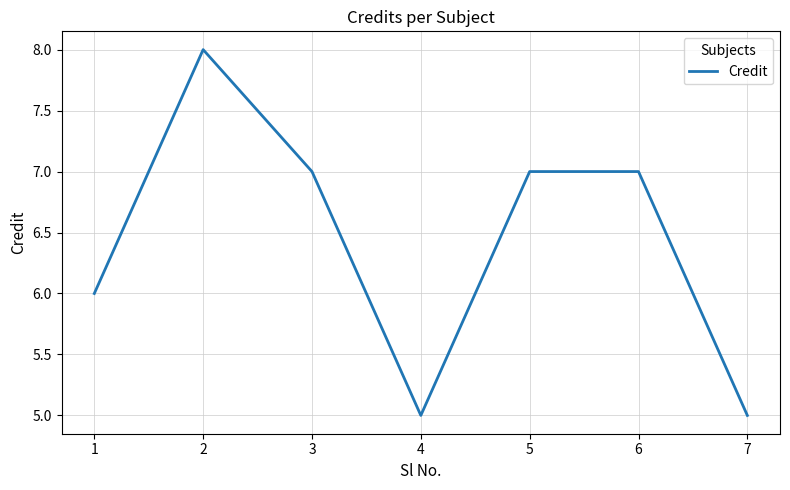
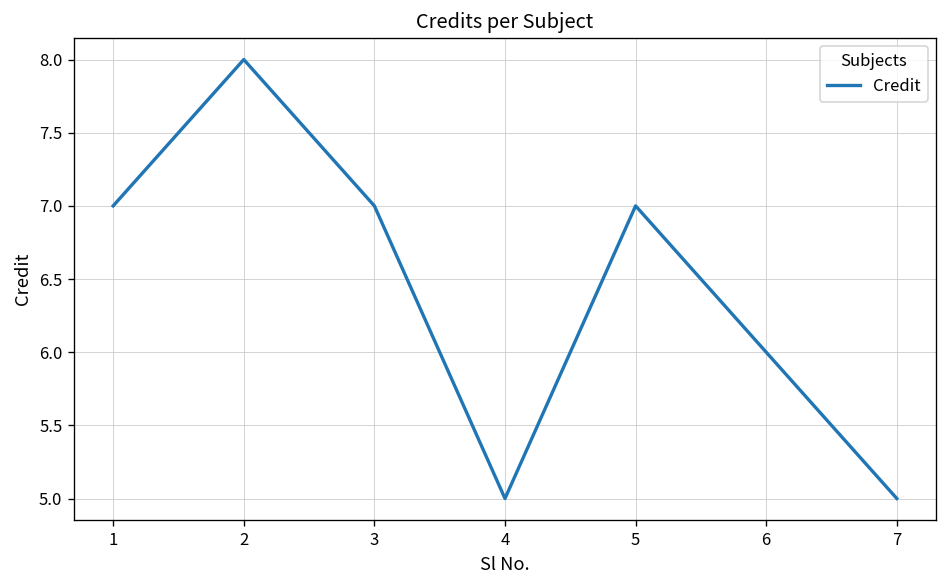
  {
-   "1": 6,
+   "1": 7,
    "2": 8,
    "3": 7,
    "4": 5,
    "5": 7,
-   "6": 7,
+   "6": 6,
    "7": 5
  }
